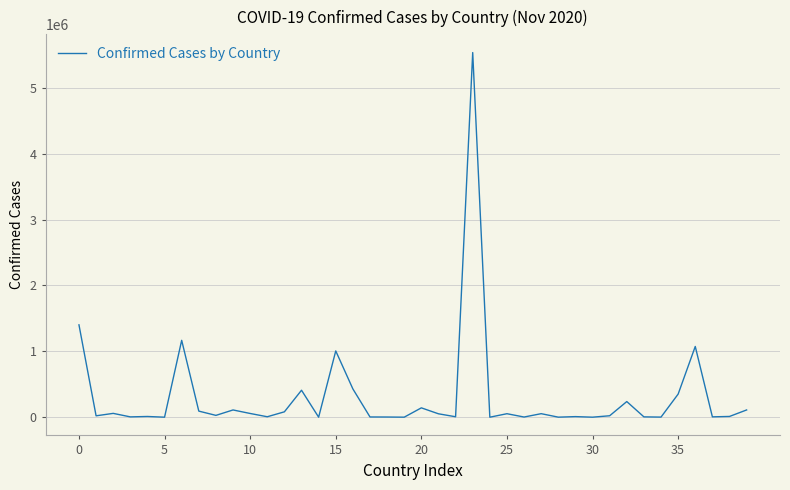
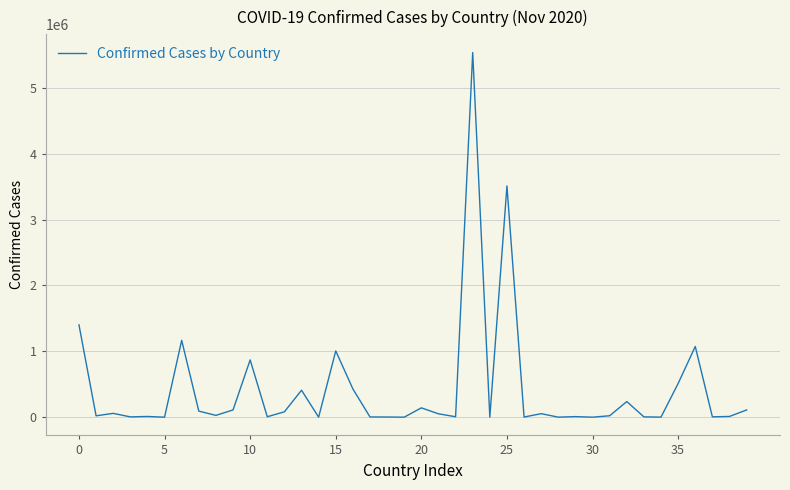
  {
    "0": 1400000,
    "5": 0,
-   "10": 100000,
+   "10": 900000,
    "15": 1000000,
    "20": 100000,
-   "25": 100000,
+   "25": 3500000,
    "30": 0,
-   "35": 400000
+   "35": 500000
  }
